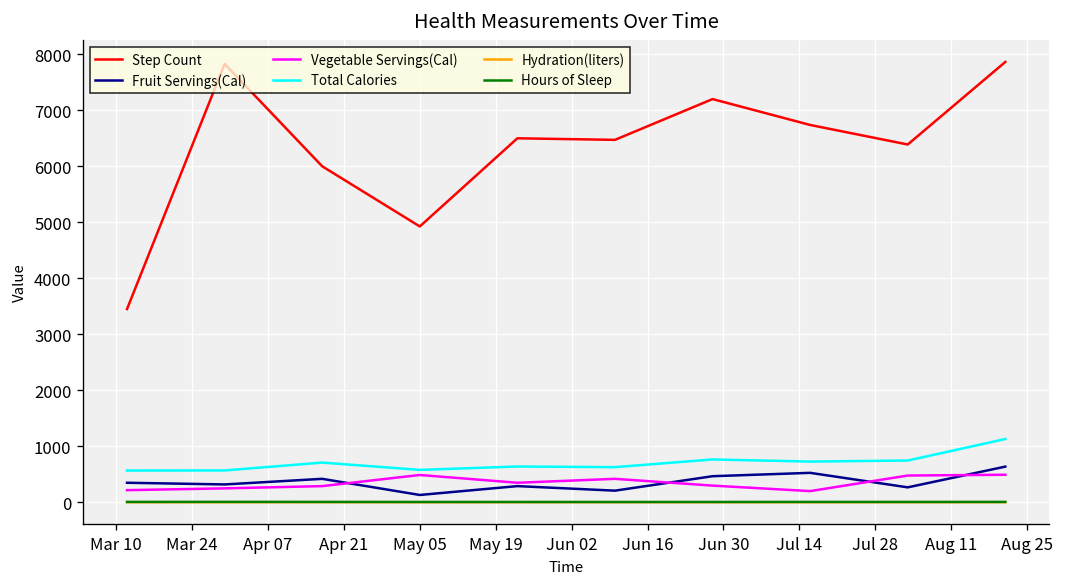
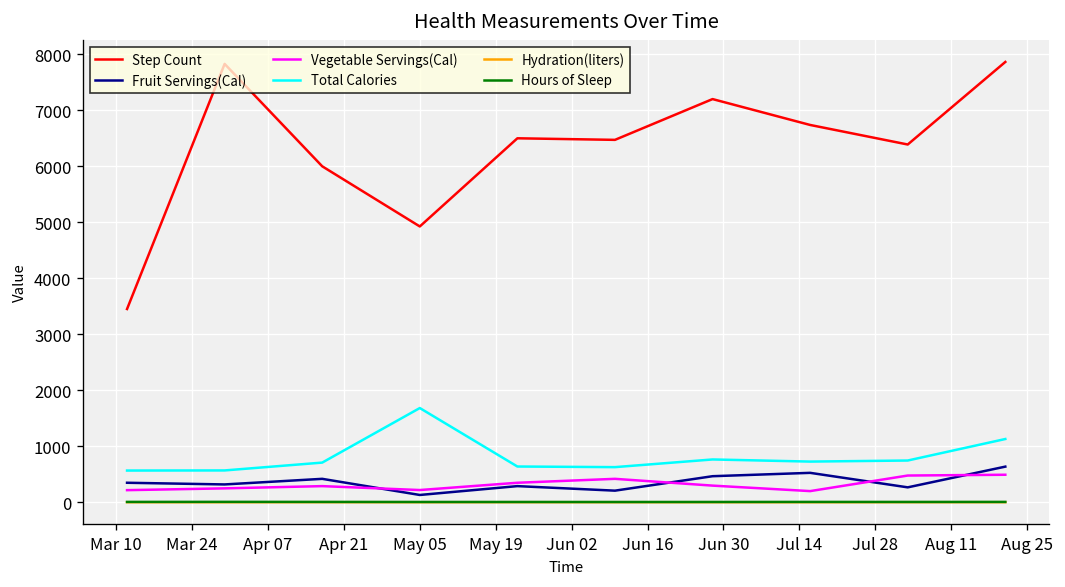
  {
    "Step Count": {
      "May 05": 4900
    },
    "Fruit Servings(Cal)": {
      "May 05": 100
    },
    "Vegetable Servings(Cal)": {
-     "May 05": 500
+     "May 05": 200
    },
    "Total Calories": {
-     "May 05": 600
+     "May 05": 1700
    },
    "Hours of Sleep": {
      "May 05": 0
    }
  }
